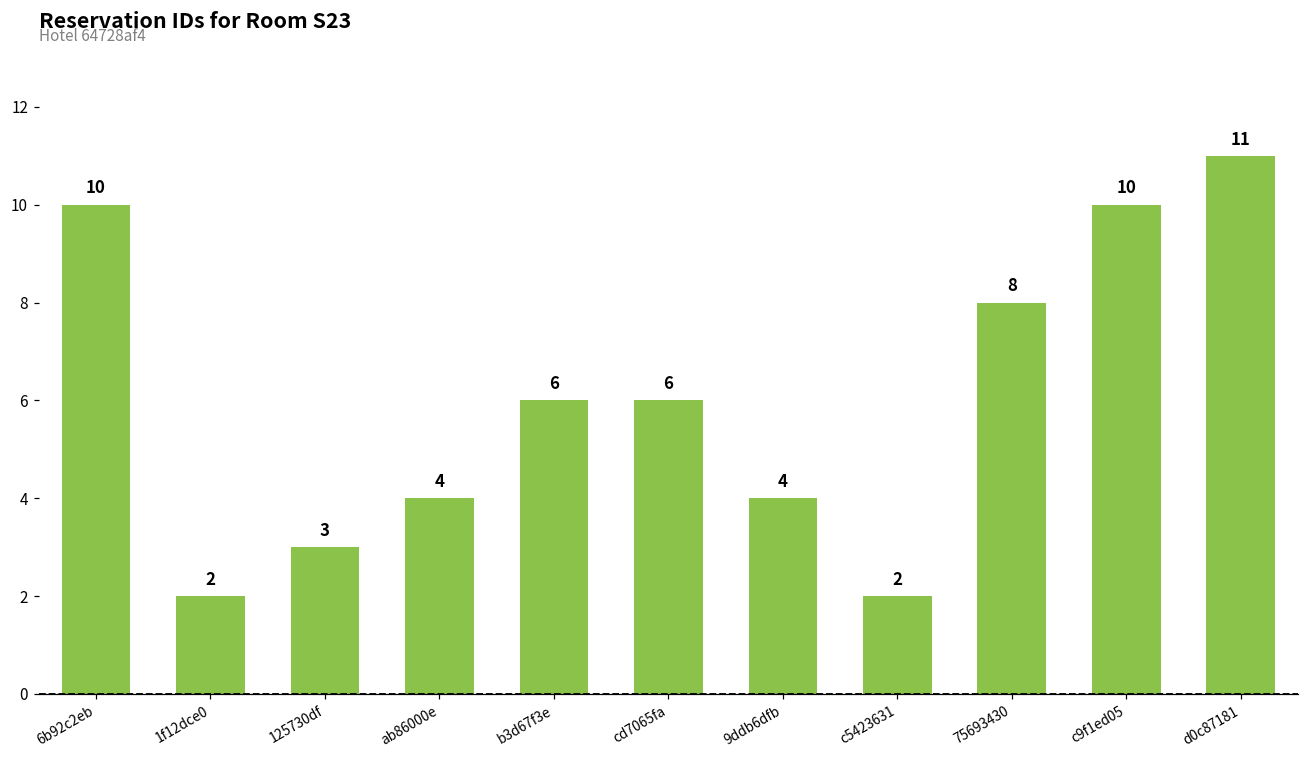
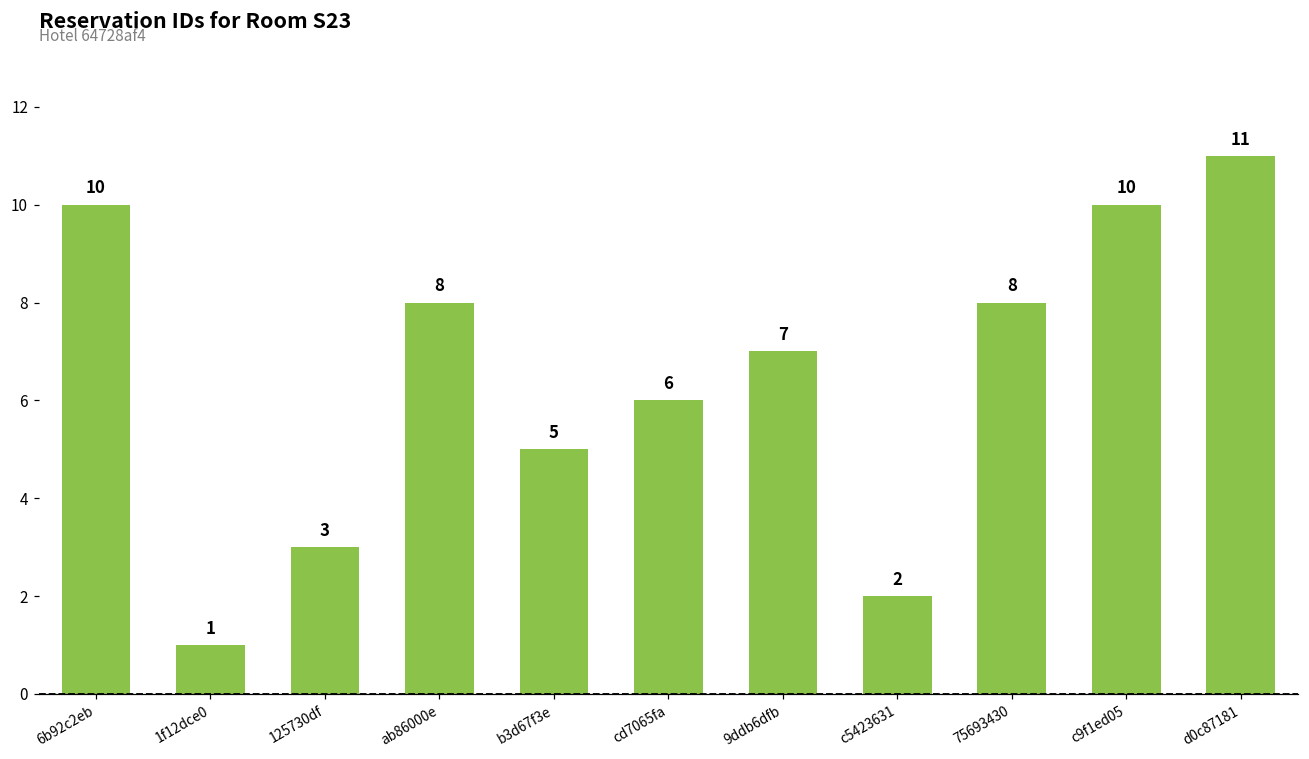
  {
    "6b92c2eb": 10,
-   "1f12dce0": 2,
+   "1f12dce0": 1,
    "125730df": 3,
-   "ab86000e": 4,
-   "b3d67f3e": 6,
+   "ab86000e": 8,
+   "b3d67f3e": 5,
    "cd7065fa": 6,
-   "9ddb6dfb": 4,
+   "9ddb6dfb": 7,
    "c5423631": 2,
    "75693430": 8,
    "c9f1ed05": 10,
    "d0c87181": 11
  }
